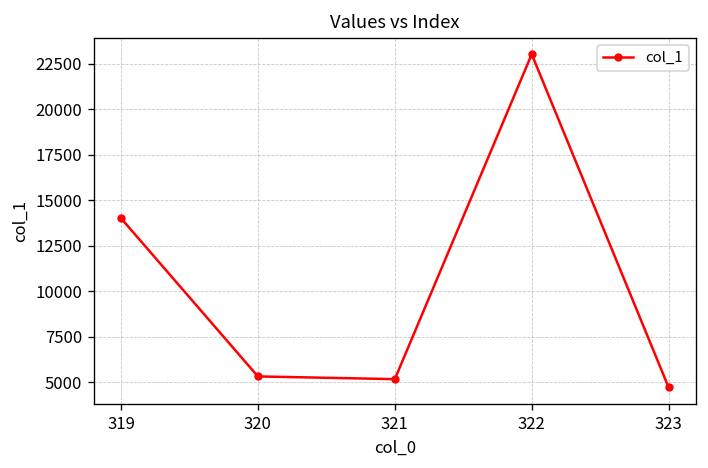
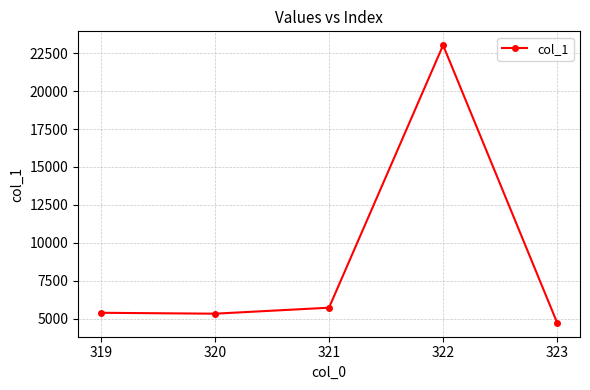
  {
-   "319": 14000,
+   "319": 5400,
    "320": 5300,
-   "321": 5200,
+   "321": 5700,
    "322": 23000,
    "323": 4700
  }
